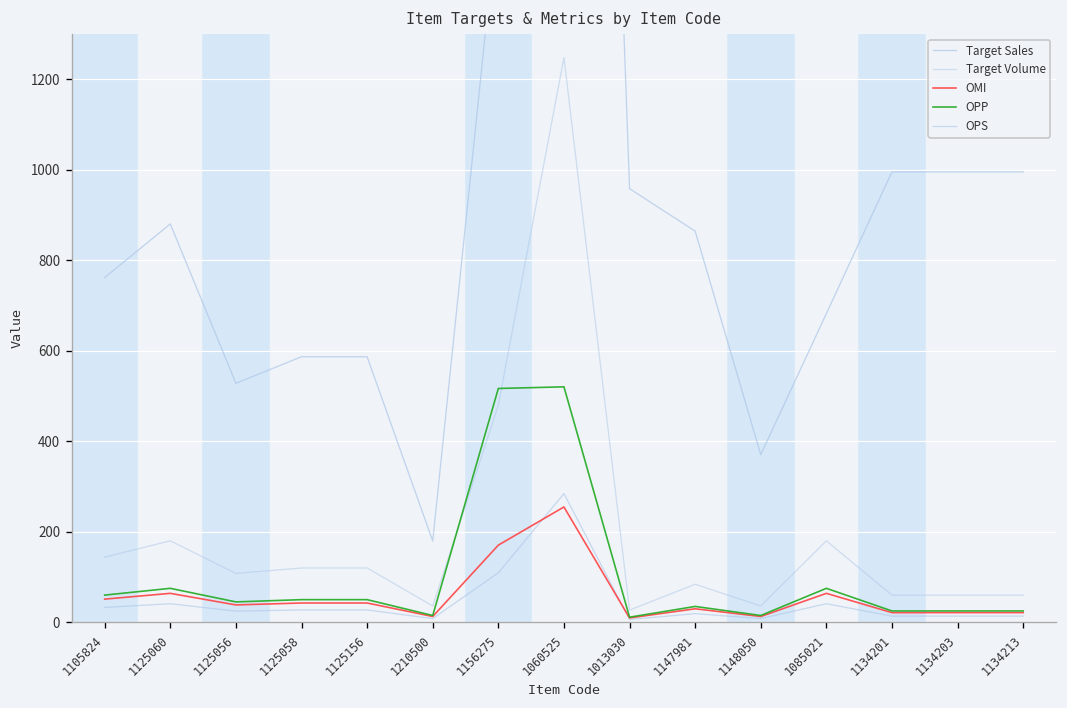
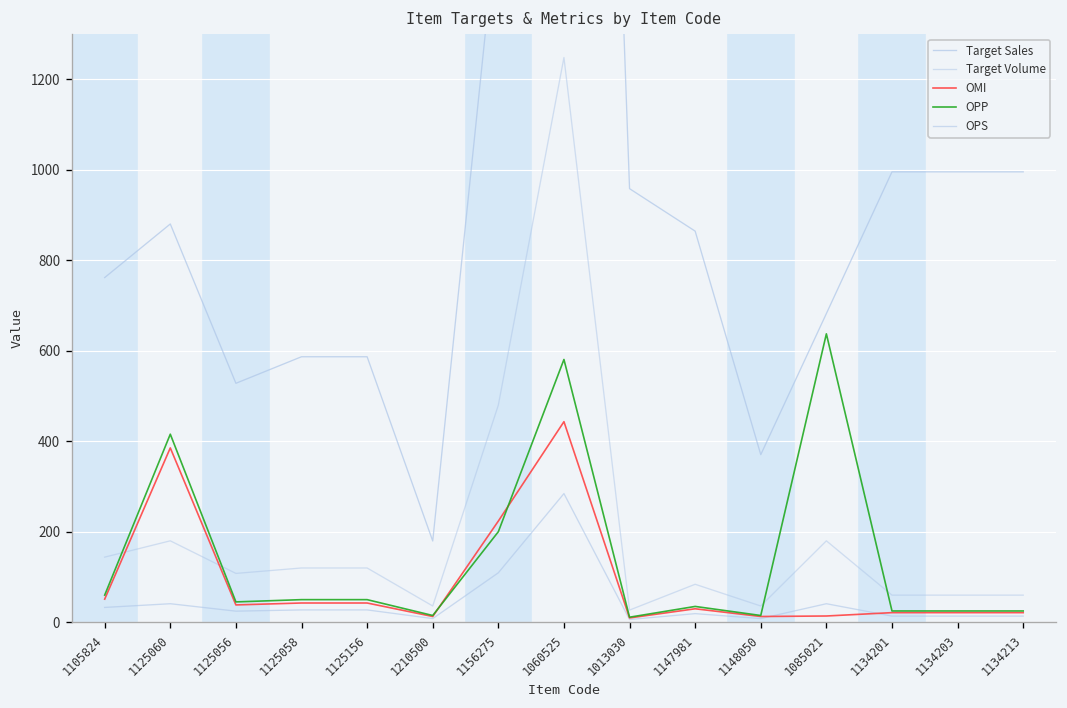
  {
    "OMI": {
      "1105824": 50,
-     "1125060": 60,
+     "1125060": 390,
      "1125058": 40,
      "1125156": 40,
-     "1156275": 170,
-     "1060525": 250,
-     "1085021": 60
+     "1156275": 220,
+     "1060525": 440,
+     "1085021": 10
    },
    "OPP": {
      "1105824": 60,
-     "1125060": 80,
+     "1125060": 420,
      "1125058": 50,
      "1125156": 50,
-     "1156275": 520,
-     "1060525": 520,
-     "1085021": 80
+     "1156275": 200,
+     "1060525": 580,
+     "1085021": 640
    }
  }
